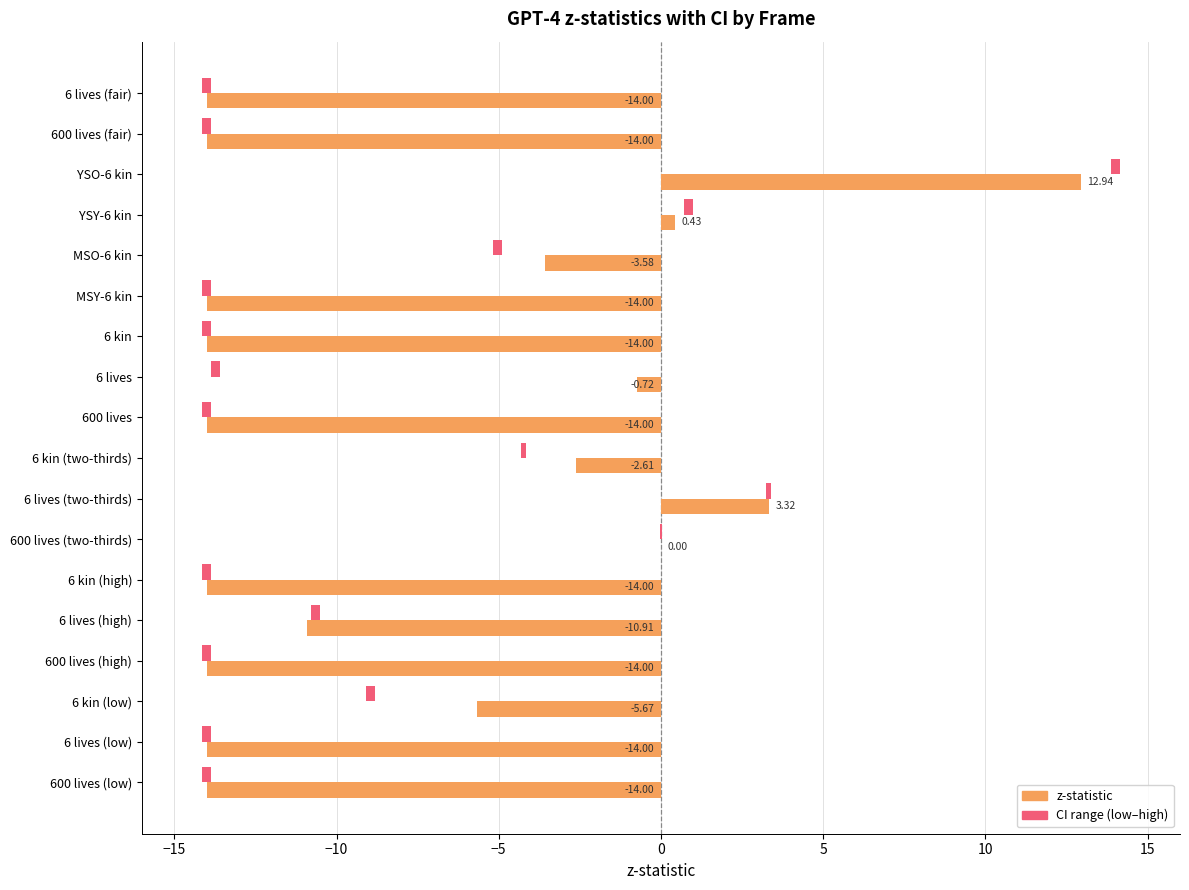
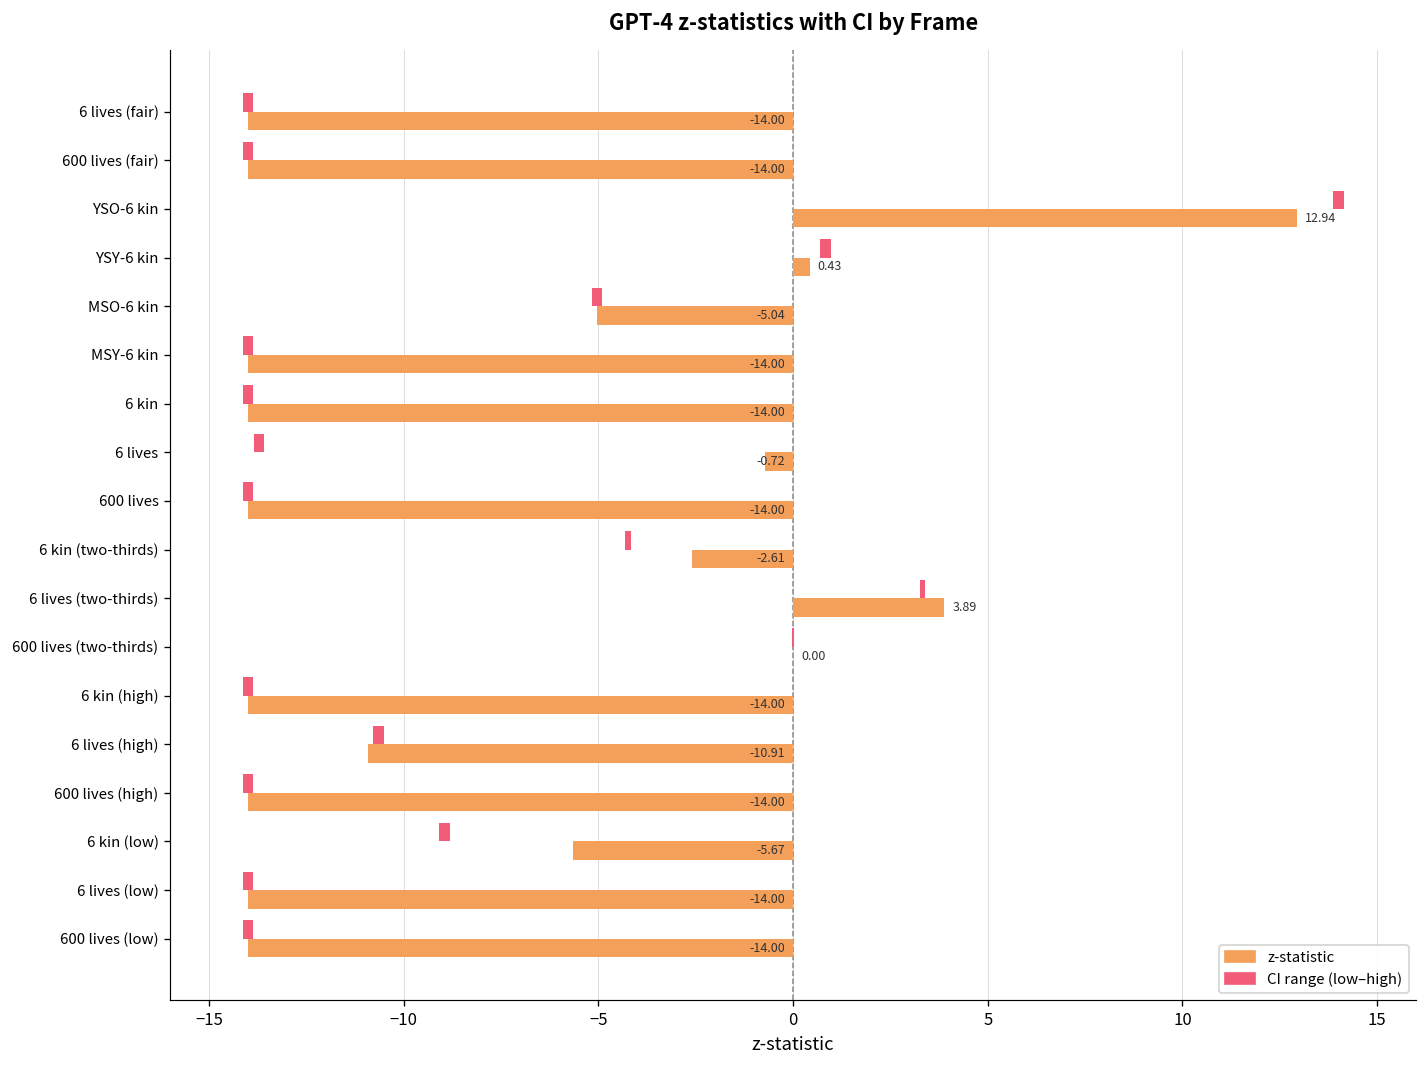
  {
    "z-statistic": {
      "6 lives (fair)": -14.00,
      "600 lives (fair)": -14.00,
      "YSO-6 kin": 12.94,
      "YSY-6 kin": 0.43,
-     "MSO-6 kin": -3.58,
+     "MSO-6 kin": -5.04,
      "MSY-6 kin": -14.00,
      "6 kin": -14.00,
      "6 lives": -0.72,
      "600 lives": -14.00,
      "6 kin (two-thirds)": -2.61,
-     "6 lives (two-thirds)": 3.32,
+     "6 lives (two-thirds)": 3.89,
      "600 lives (two-thirds)": 0.00,
      "6 kin (high)": -14.00,
      "6 lives (high)": -10.91,
      "600 lives (high)": -14.00,
      "6 kin (low)": -5.67,
      "6 lives (low)": -14.00,
      "600 lives (low)": -14.00
    }
  }
